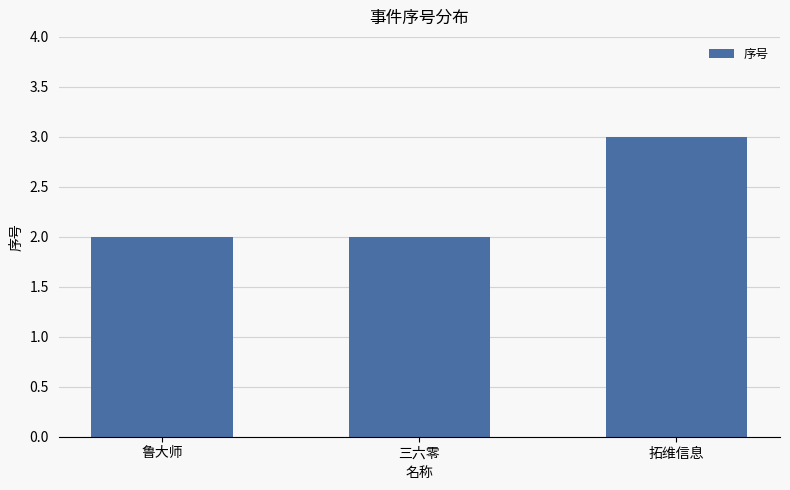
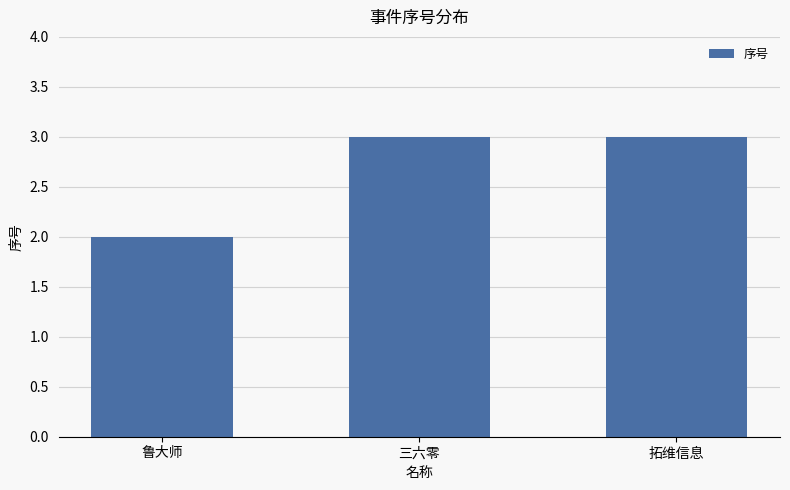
  {
    "鲁大师": 2,
-   "三六零": 2,
+   "三六零": 3,
    "拓维信息": 3
  }
